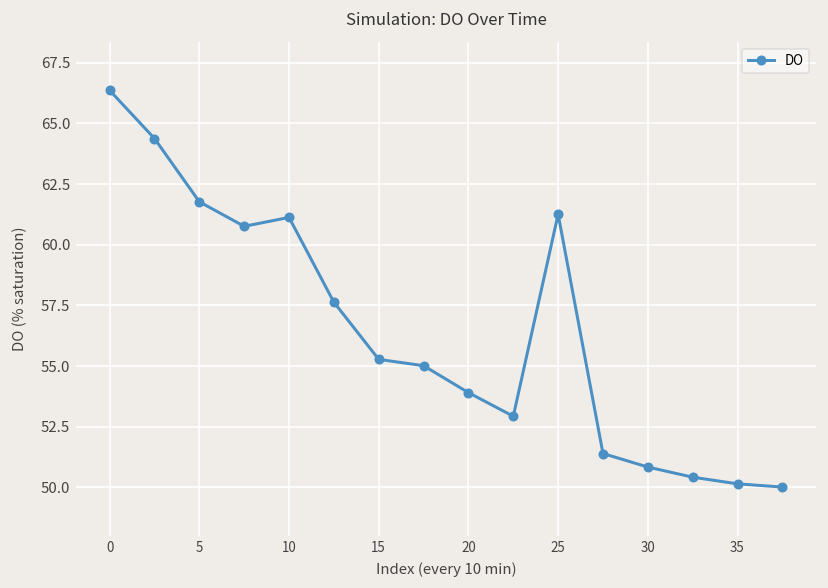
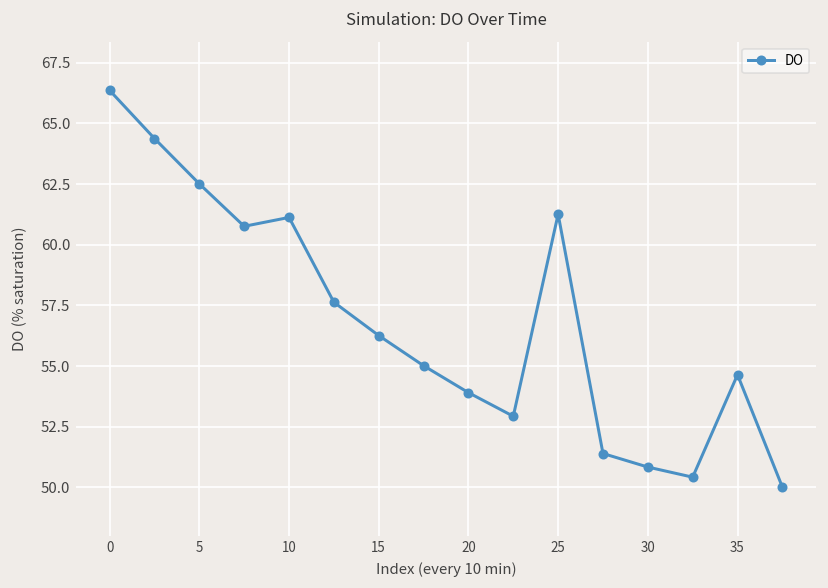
  {
    "0": 66.4,
-   "5": 61.8,
+   "5": 62.5,
    "10": 61.1,
-   "15": 55.3,
+   "15": 56.3,
    "20": 53.9,
    "25": 61.3,
    "30": 50.8,
-   "35": 50.1
+   "35": 54.6
  }
